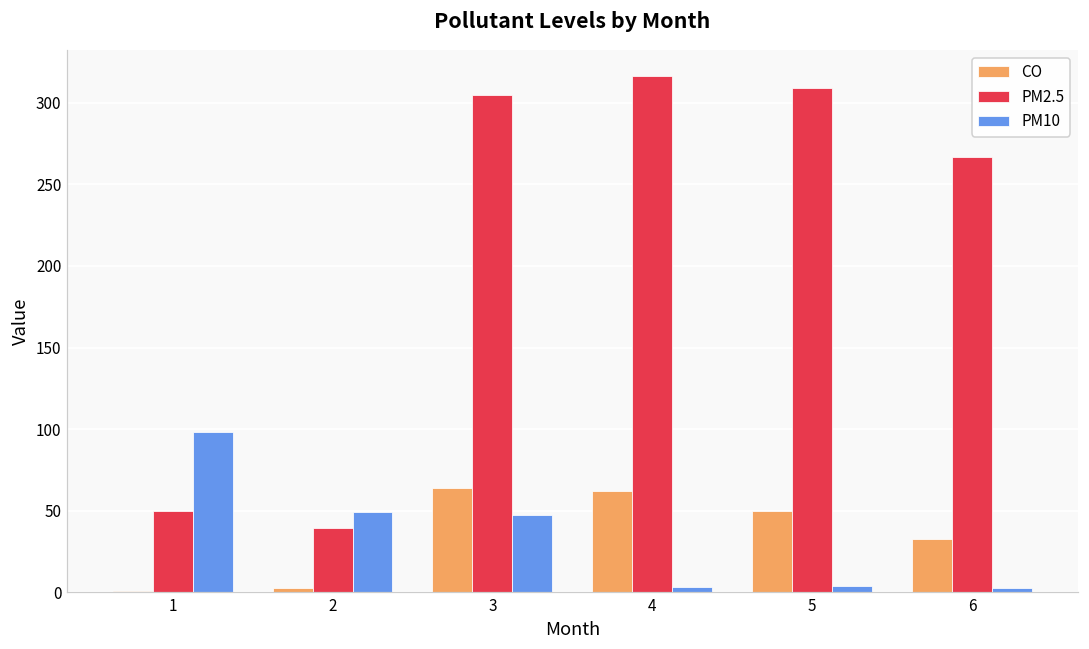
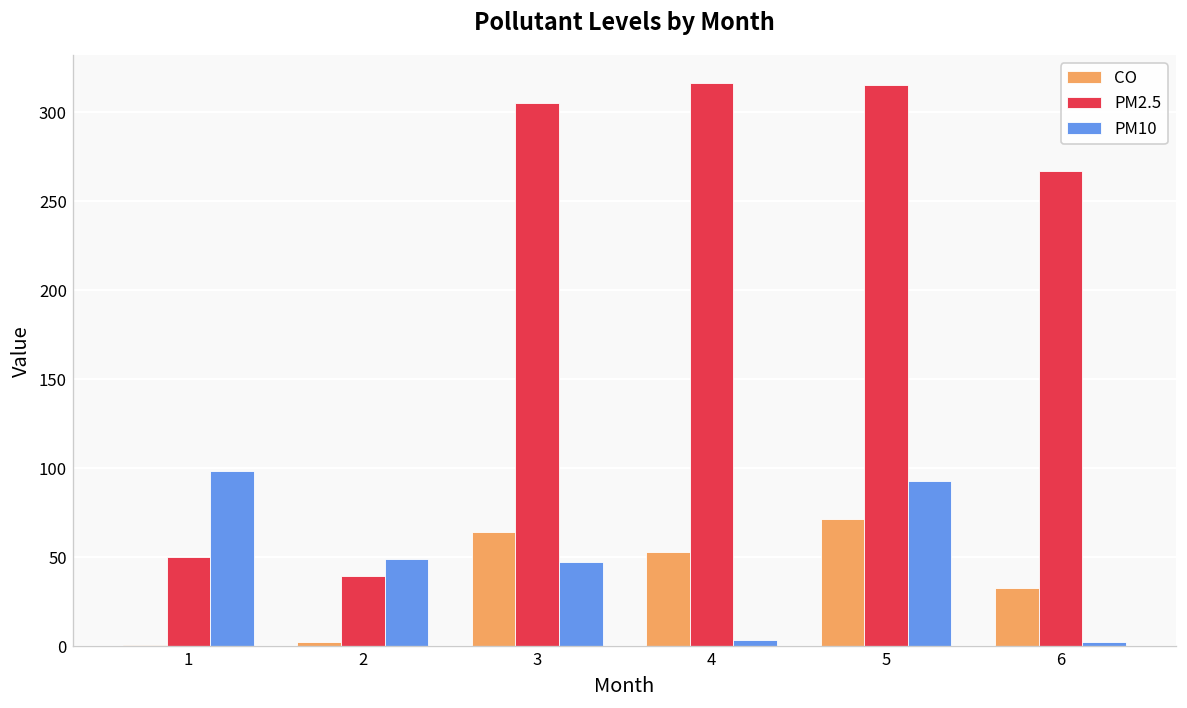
  {
    "CO": {
      "2": 3,
      "3": 64,
-     "4": 62,
-     "5": 50,
+     "4": 53,
+     "5": 71,
      "6": 33
    },
    "PM2.5": {
      "1": 50,
      "2": 39,
      "3": 305,
      "4": 316,
-     "5": 309,
+     "5": 315,
      "6": 267
    },
    "PM10": {
      "1": 98,
      "2": 49,
      "3": 47,
      "4": 3,
-     "5": 4,
+     "5": 93,
      "6": 3
    }
  }
